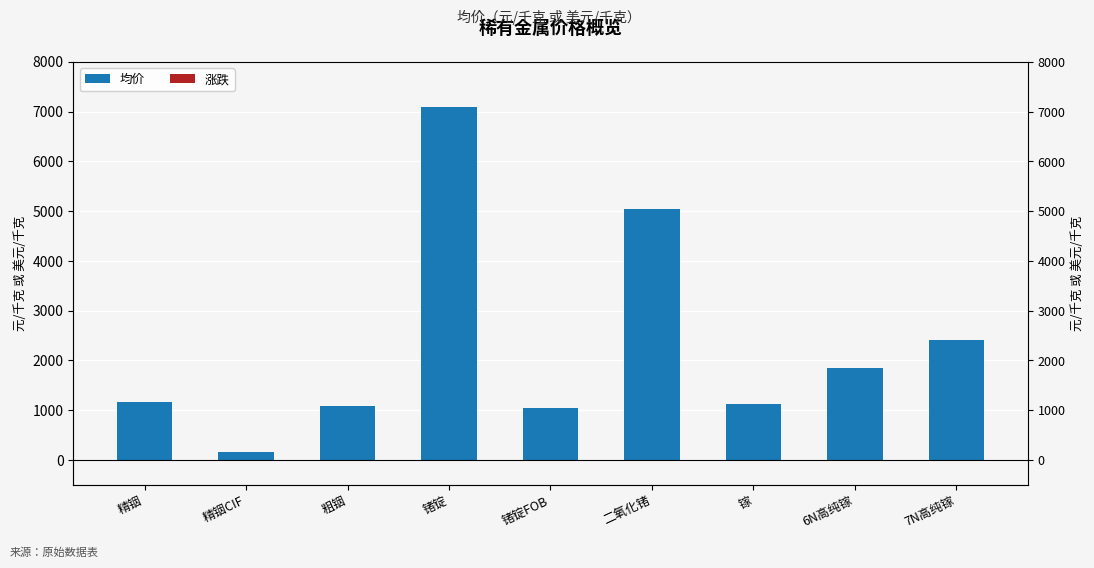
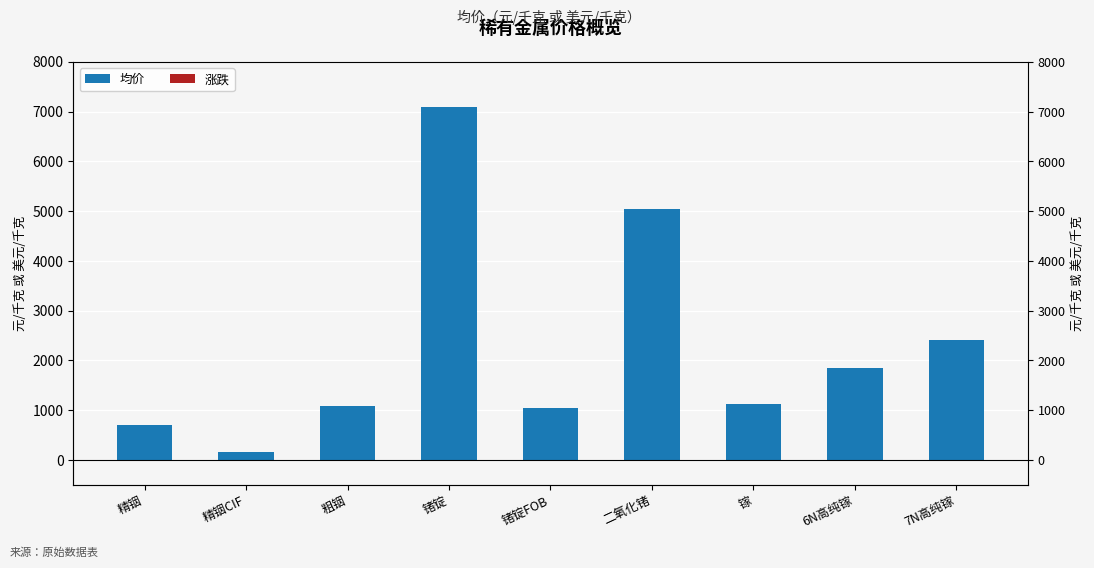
  {
    "均价": {
-     "精铟": 1200,
+     "精铟": 700,
      "精铟CIF": 200,
      "粗铟": 1100,
      "锗锭": 7100,
      "锗锭FOB": 1000,
      "二氧化锗": 5000,
      "镓": 1100,
      "6N高纯镓": 1800,
      "7N高纯镓": 2400
    },
    "涨跌": {
      "精铟": 0,
      "精铟CIF": 0,
      "粗铟": 0,
      "锗锭": 0,
      "锗锭FOB": 0,
      "二氧化锗": 0,
      "镓": 0,
      "6N高纯镓": 0,
      "7N高纯镓": 0
    }
  }
